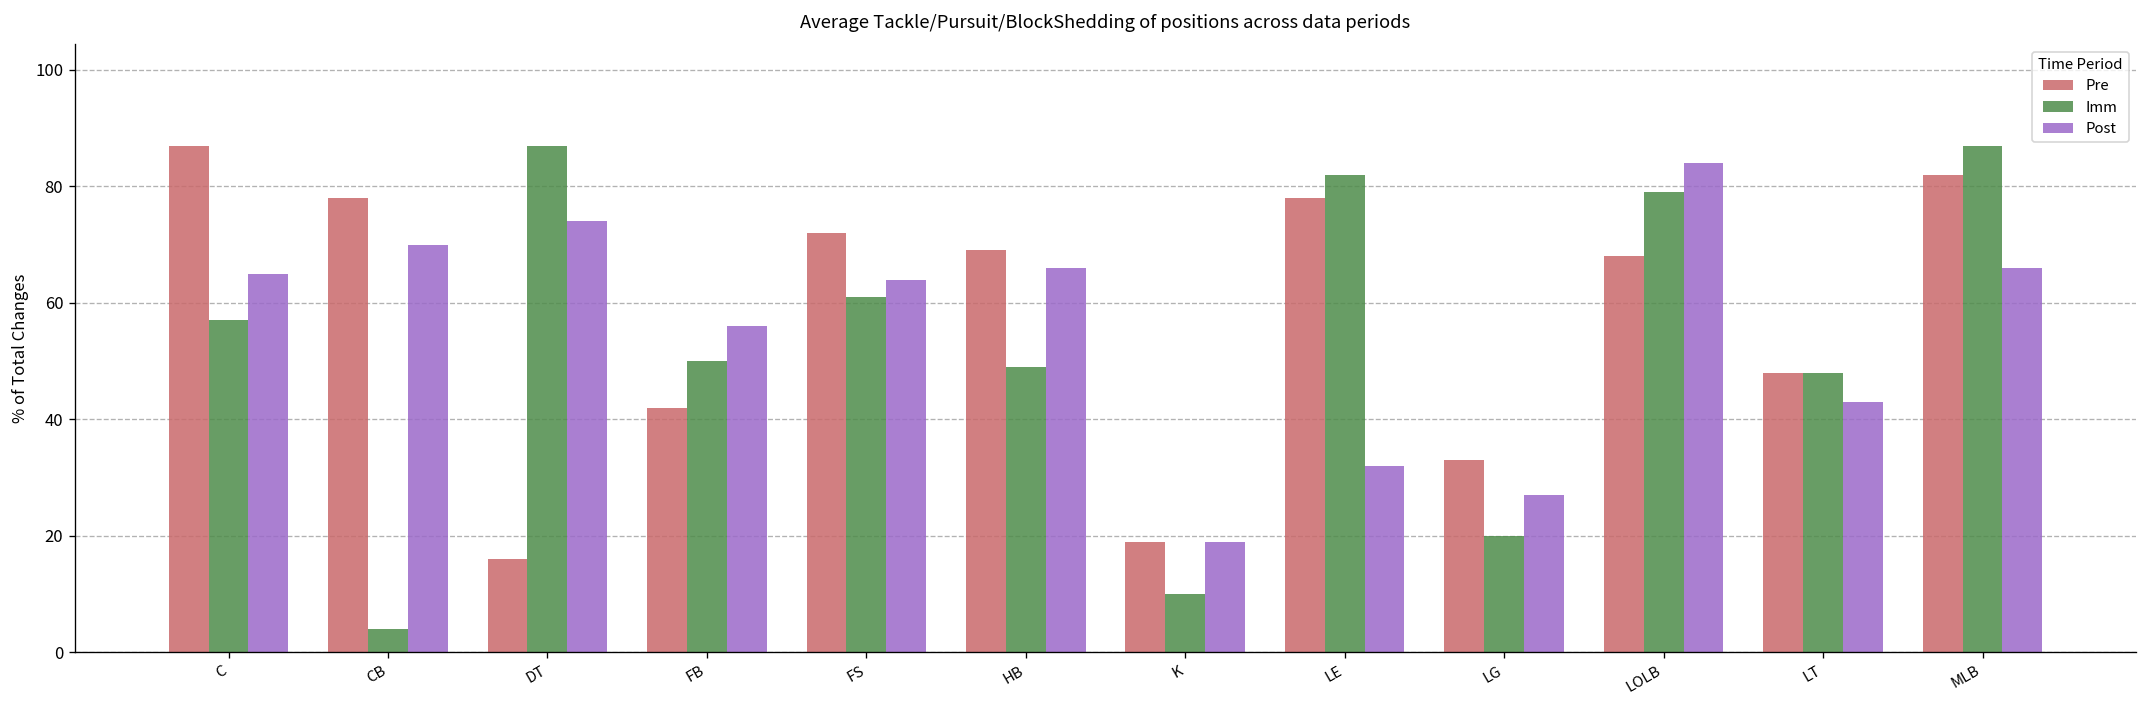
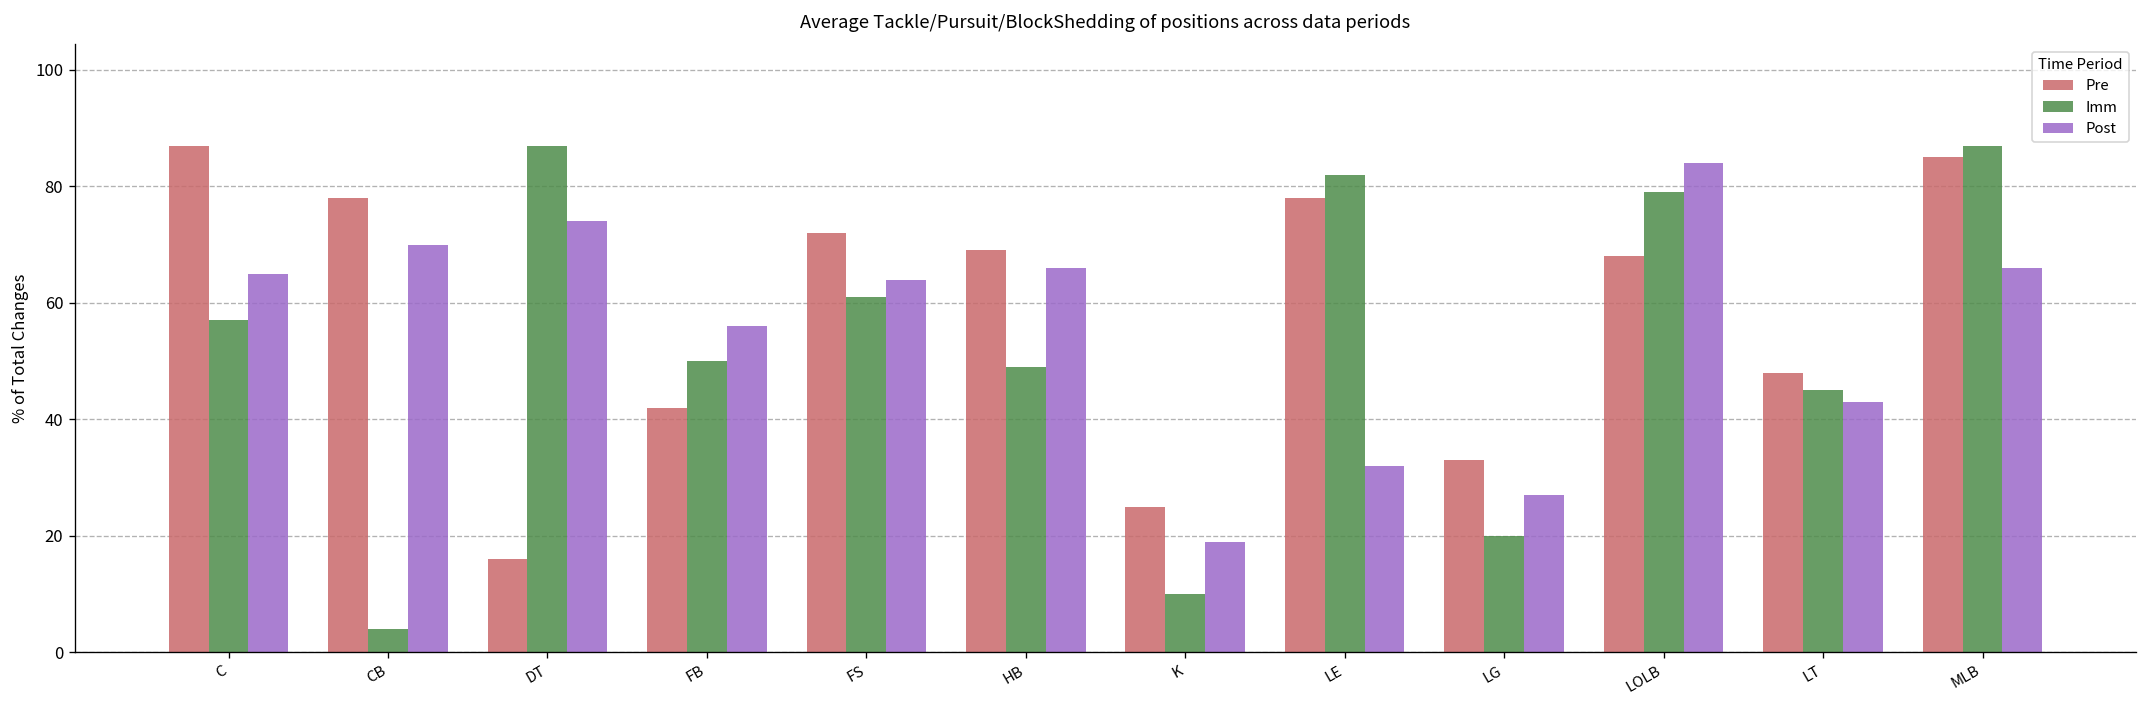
  {
    "Pre": {
      "C": 87,
      "CB": 78,
      "DT": 16,
      "FB": 42,
      "FS": 72,
      "HB": 69,
-     "K": 19,
+     "K": 25,
      "LE": 78,
      "LG": 33,
      "LOLB": 68,
      "LT": 48,
-     "MLB": 82
+     "MLB": 85
    },
    "Imm": {
      "C": 57,
      "CB": 4,
      "DT": 87,
      "FB": 50,
      "FS": 61,
      "HB": 49,
      "K": 10,
      "LE": 82,
      "LG": 20,
      "LOLB": 79,
-     "LT": 48,
+     "LT": 45,
      "MLB": 87
    },
    "Post": {
      "C": 65,
      "CB": 70,
      "DT": 74,
      "FB": 56,
      "FS": 64,
      "HB": 66,
      "K": 19,
      "LE": 32,
      "LG": 27,
      "LOLB": 84,
      "LT": 43,
      "MLB": 66
    }
  }
